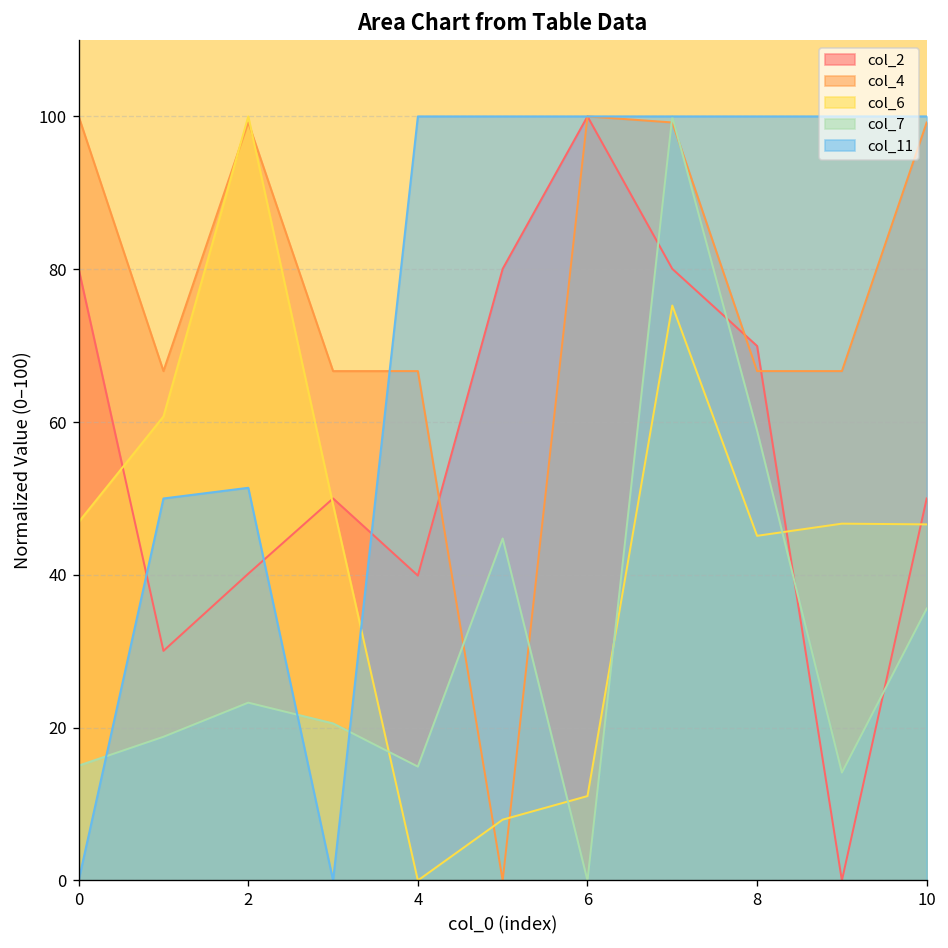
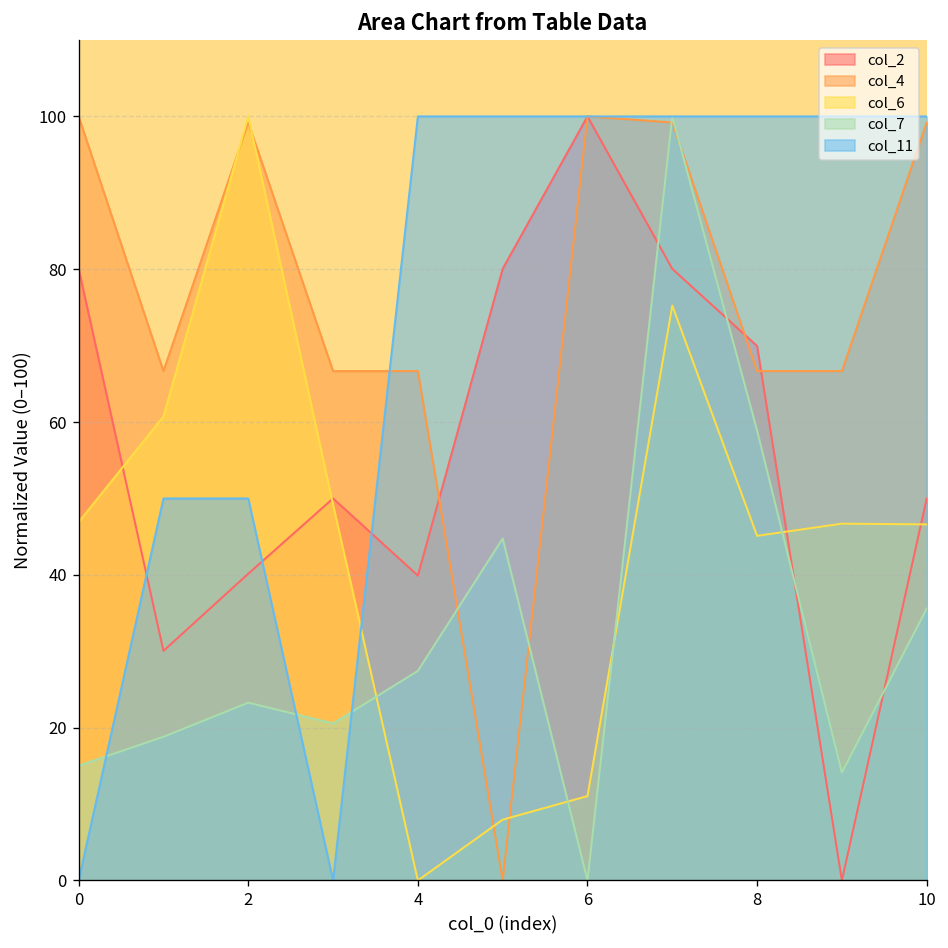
  {
    "col_7": {
      "0": 15,
      "2": 23,
-     "4": 15,
+     "4": 27,
      "6": 0,
      "8": 59,
      "10": 36
    },
    "col_11": {
      "0": 0,
-     "2": 51,
+     "2": 50,
      "4": 100,
      "8": 100,
      "10": 100
    }
  }
